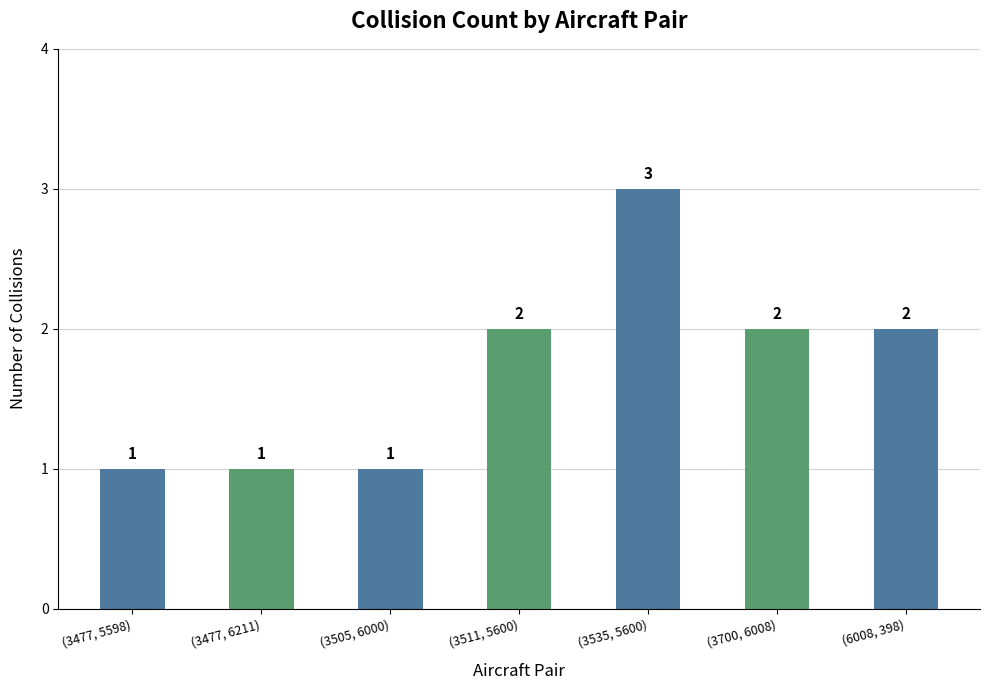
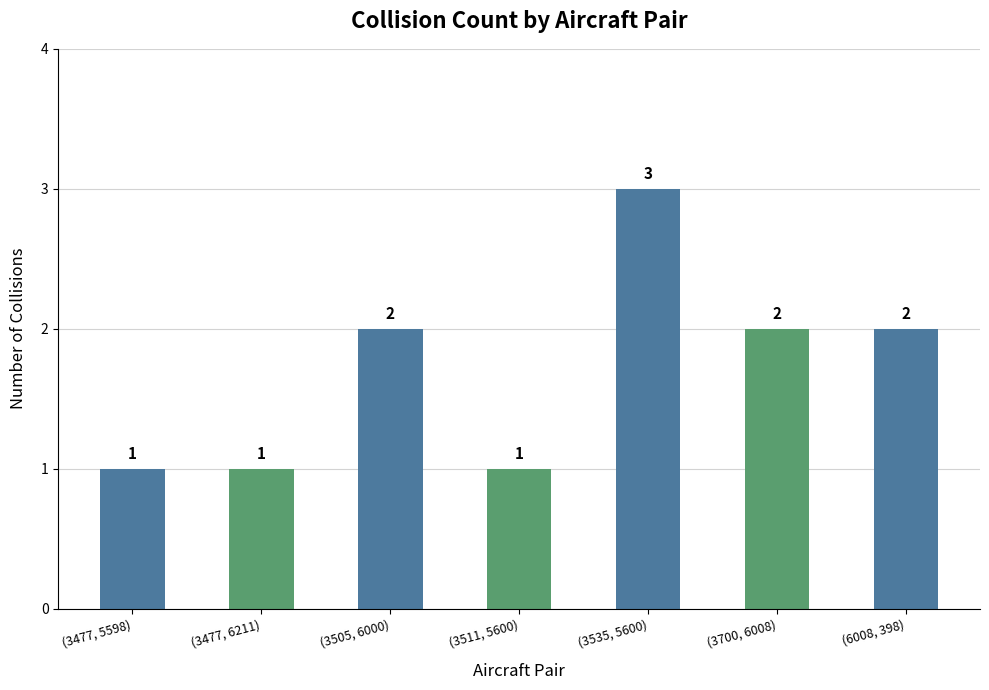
  {
    "(3477, 5598)": 1,
    "(3477, 6211)": 1,
-   "(3505, 6000)": 1,
-   "(3511, 5600)": 2,
+   "(3505, 6000)": 2,
+   "(3511, 5600)": 1,
    "(3535, 5600)": 3,
    "(3700, 6008)": 2,
    "(6008, 398)": 2
  }
